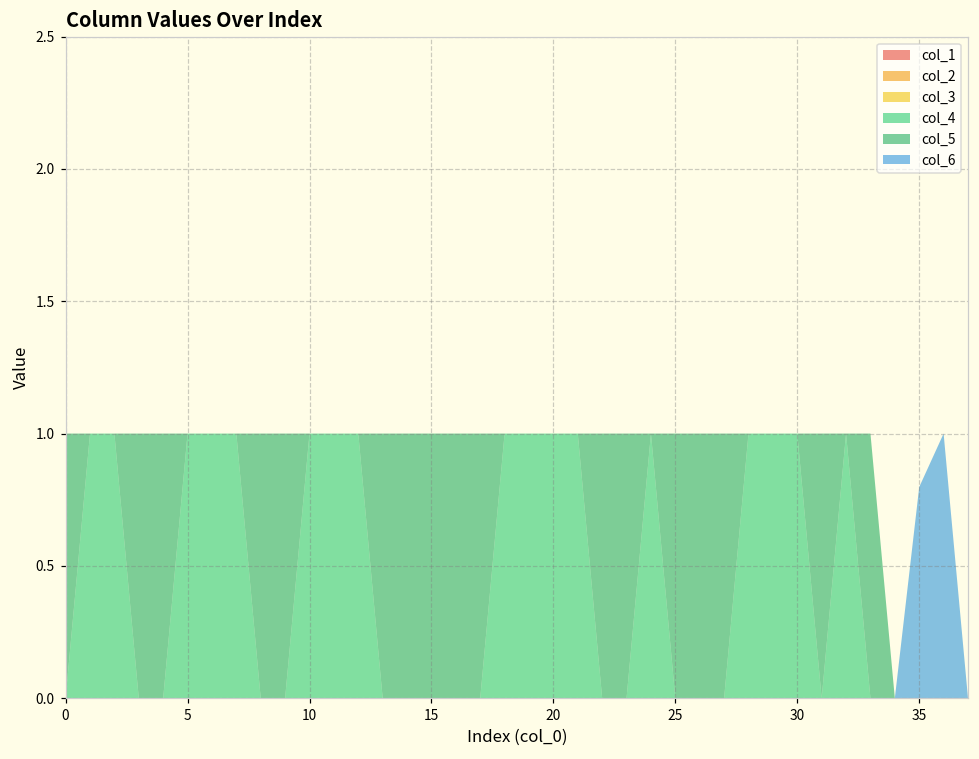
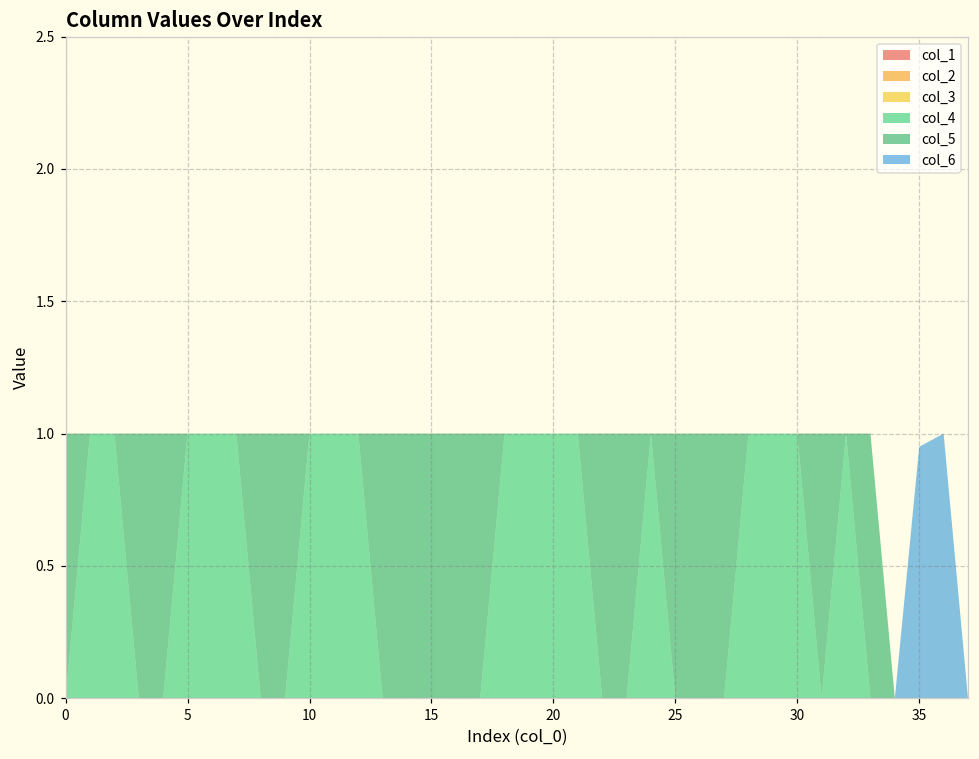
  {
    "col_3": {
      "5": 0.00,
      "10": 0.00,
      "20": 0.00,
      "30": 0.00
    },
    "col_6": {
-     "35": 0.80
+     "35": 0.95
    }
  }
